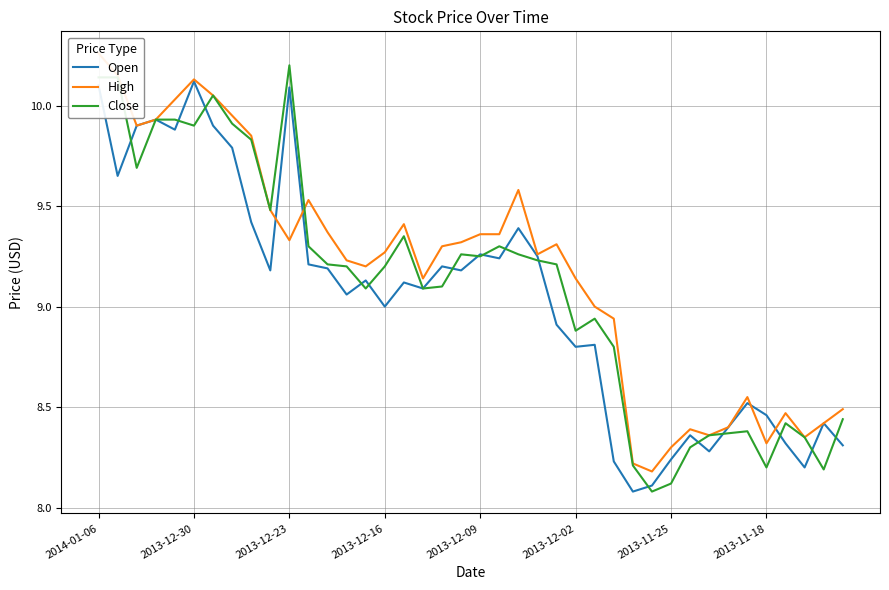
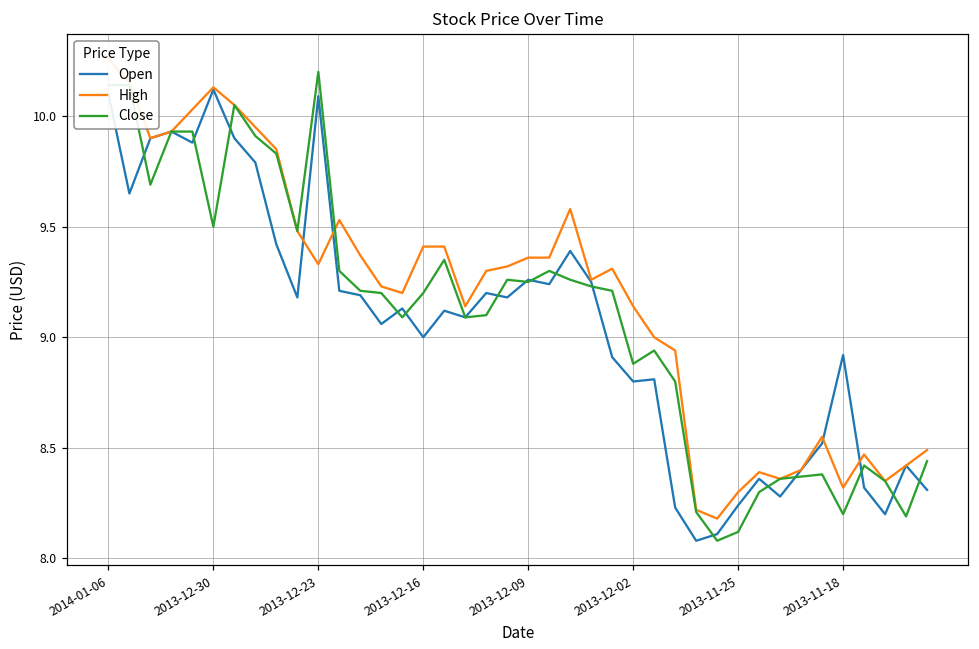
  {
    "Open": {
      "2013-12-23": 10.09,
      "2013-12-16": 9.00,
      "2013-12-02": 8.80,
      "2013-11-25": 8.24,
-     "2013-11-18": 8.46
+     "2013-11-18": 8.92
    },
    "High": {
      "2013-12-23": 9.33,
-     "2013-12-16": 9.27,
+     "2013-12-16": 9.41,
      "2013-12-09": 9.36,
      "2013-12-02": 9.14,
      "2013-11-25": 8.30,
      "2013-11-18": 8.32
    },
    "Close": {
-     "2013-12-30": 9.9,
+     "2013-12-30": 9.5,
      "2013-12-23": 10.2,
      "2013-12-16": 9.2,
      "2013-12-02": 8.88,
      "2013-11-25": 8.12,
      "2013-11-18": 8.2
    }
  }
